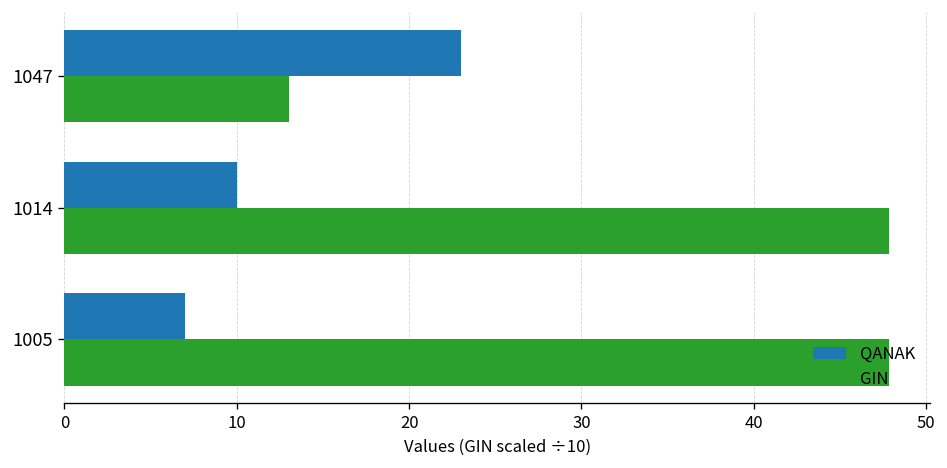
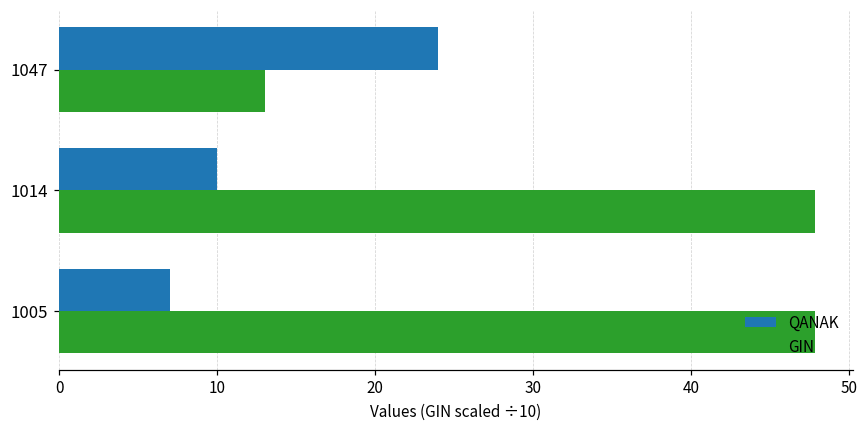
  {
    "QANAK": {
-     "1047": 23,
+     "1047": 24,
      "1014": 10,
      "1005": 7
    },
    "GIN": {
      "1047": 13,
      "1014": 48,
      "1005": 48
    }
  }
